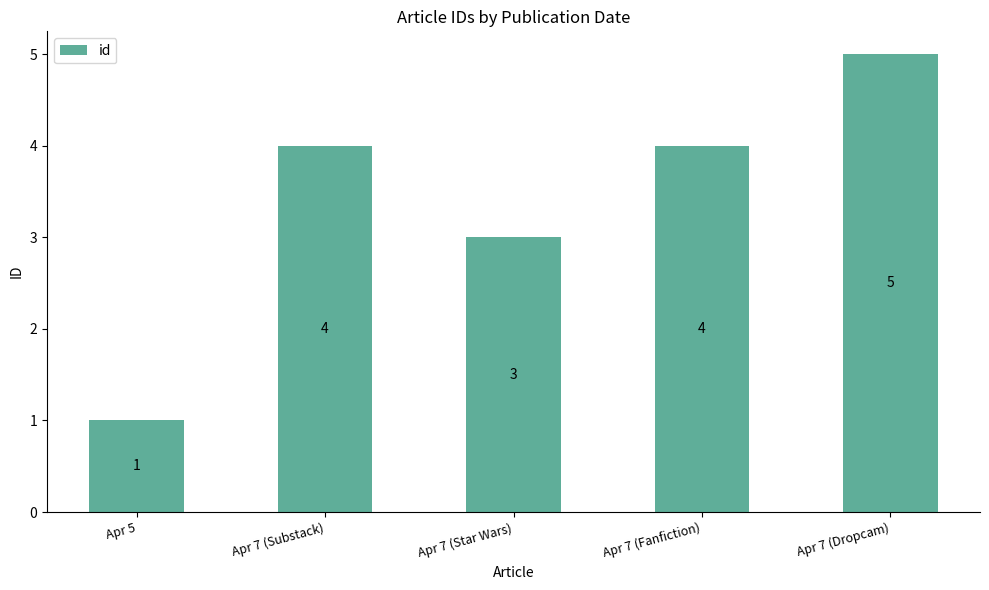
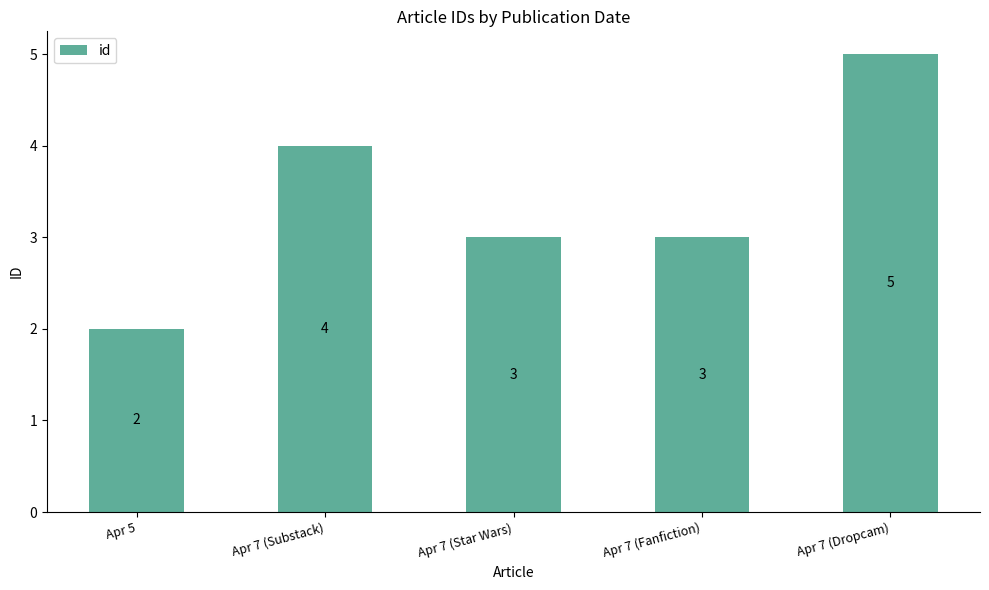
  {
-   "Apr 5": 1,
+   "Apr 5": 2,
    "Apr 7 (Substack)": 4,
    "Apr 7 (Star Wars)": 3,
-   "Apr 7 (Fanfiction)": 4,
+   "Apr 7 (Fanfiction)": 3,
    "Apr 7 (Dropcam)": 5
  }
